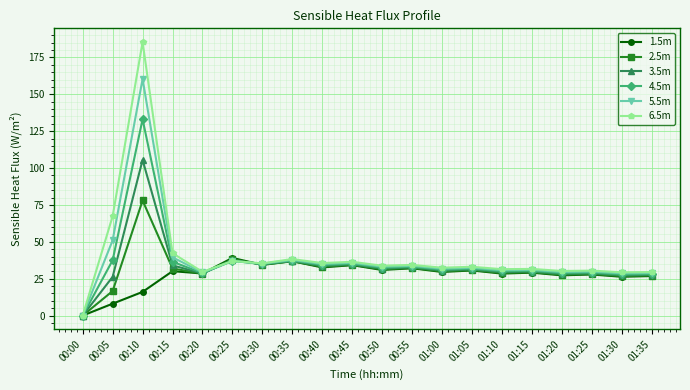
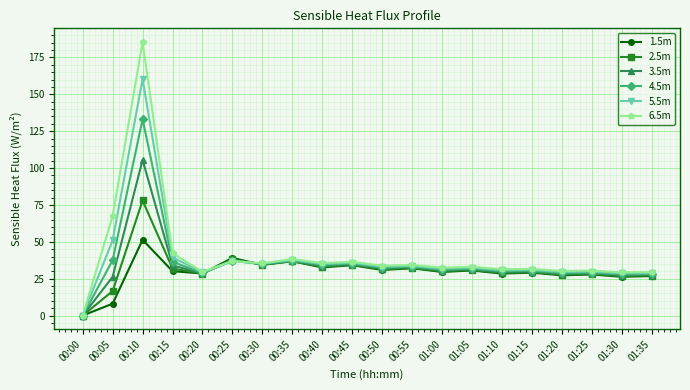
  {
    "1.5m": {
      "00:05": 8,
-     "00:10": 16,
+     "00:10": 51,
      "00:15": 30
    }
  }
